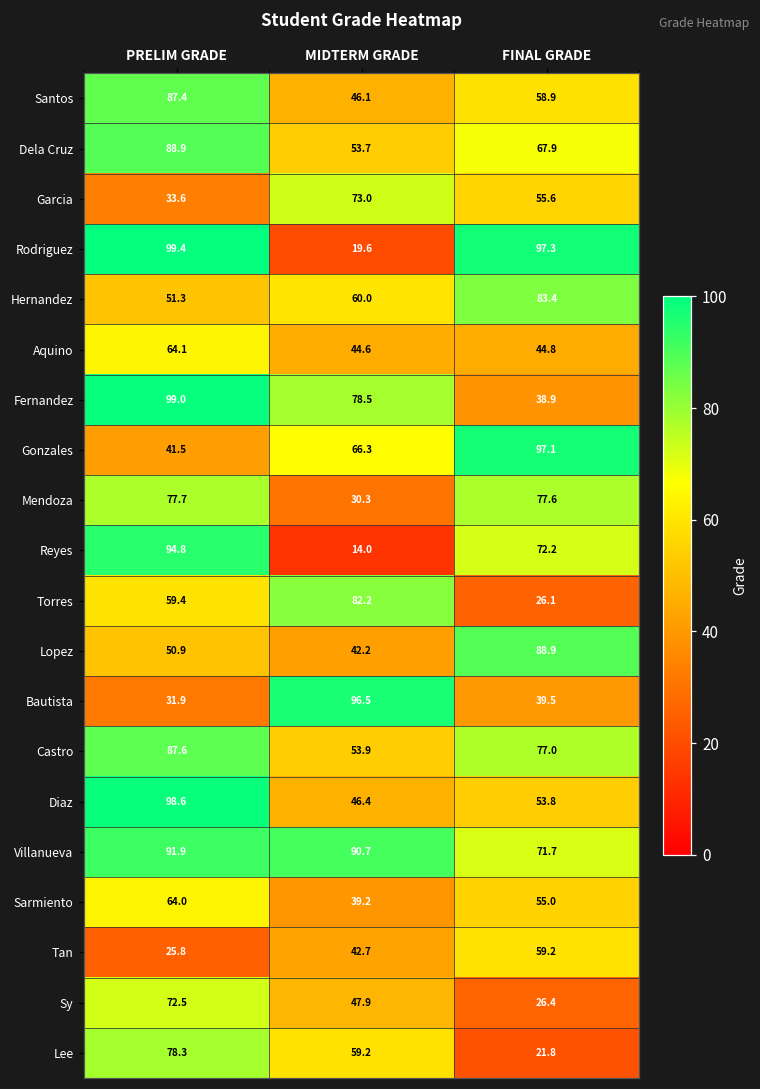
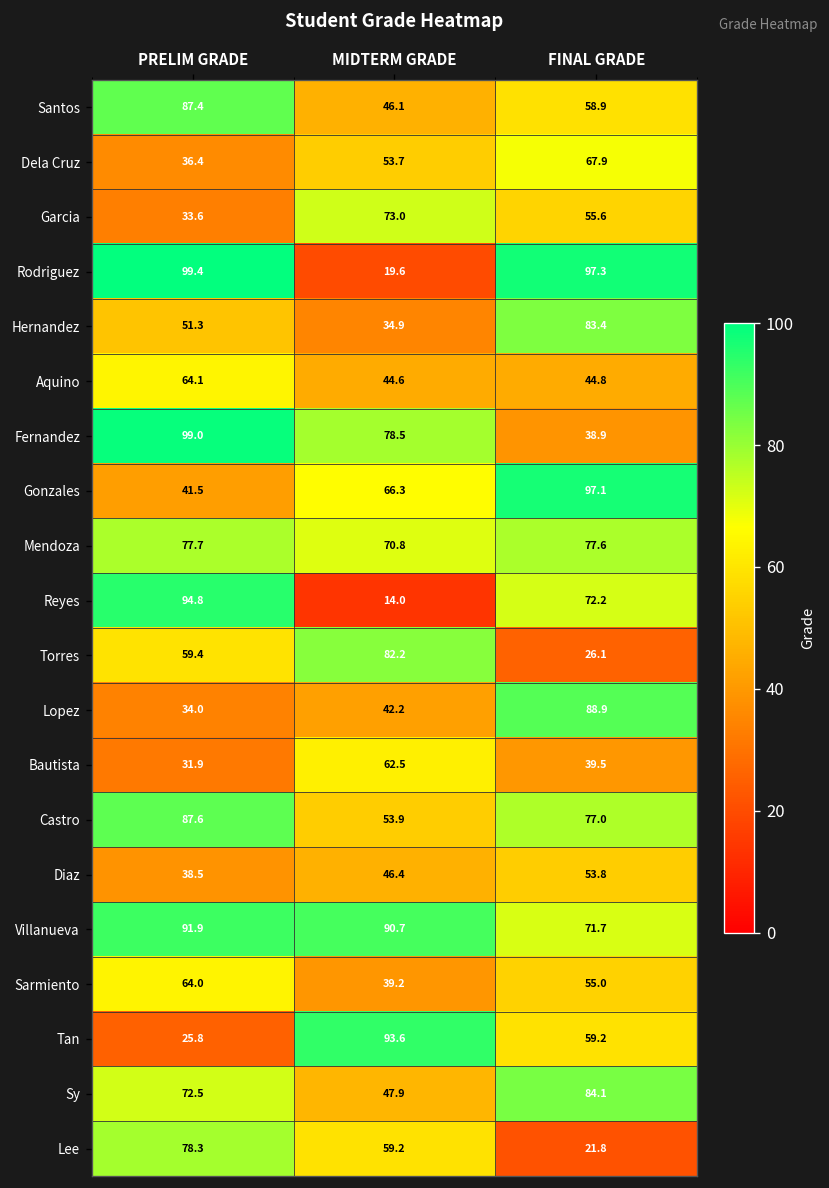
  {
    "Santos": {
      "PRELIM GRADE": 87.4,
      "MIDTERM GRADE": 46.1,
      "FINAL GRADE": 58.9
    },
    "Dela Cruz": {
-     "PRELIM GRADE": 88.9,
+     "PRELIM GRADE": 36.4,
      "MIDTERM GRADE": 53.7,
      "FINAL GRADE": 67.9
    },
    "Garcia": {
      "PRELIM GRADE": 33.6,
      "MIDTERM GRADE": 73.0,
      "FINAL GRADE": 55.6
    },
    "Rodriguez": {
      "PRELIM GRADE": 99.4,
      "MIDTERM GRADE": 19.6,
      "FINAL GRADE": 97.3
    },
    "Hernandez": {
      "PRELIM GRADE": 51.3,
-     "MIDTERM GRADE": 60.0,
+     "MIDTERM GRADE": 34.9,
      "FINAL GRADE": 83.4
    },
    "Aquino": {
      "PRELIM GRADE": 64.1,
      "MIDTERM GRADE": 44.6,
      "FINAL GRADE": 44.8
    },
    "Fernandez": {
      "PRELIM GRADE": 99.0,
      "MIDTERM GRADE": 78.5,
      "FINAL GRADE": 38.9
    },
    "Gonzales": {
      "PRELIM GRADE": 41.5,
      "MIDTERM GRADE": 66.3,
      "FINAL GRADE": 97.1
    },
    "Mendoza": {
      "PRELIM GRADE": 77.7,
-     "MIDTERM GRADE": 30.3,
+     "MIDTERM GRADE": 70.8,
      "FINAL GRADE": 77.6
    },
    "Reyes": {
      "PRELIM GRADE": 94.8,
      "MIDTERM GRADE": 14.0,
      "FINAL GRADE": 72.2
    },
    "Torres": {
      "PRELIM GRADE": 59.4,
      "MIDTERM GRADE": 82.2,
      "FINAL GRADE": 26.1
    },
    "Lopez": {
-     "PRELIM GRADE": 50.9,
+     "PRELIM GRADE": 34.0,
      "MIDTERM GRADE": 42.2,
      "FINAL GRADE": 88.9
    },
    "Bautista": {
      "PRELIM GRADE": 31.9,
-     "MIDTERM GRADE": 96.5,
+     "MIDTERM GRADE": 62.5,
      "FINAL GRADE": 39.5
    },
    "Castro": {
      "PRELIM GRADE": 87.6,
      "MIDTERM GRADE": 53.9,
      "FINAL GRADE": 77.0
    },
    "Diaz": {
-     "PRELIM GRADE": 98.6,
+     "PRELIM GRADE": 38.5,
      "MIDTERM GRADE": 46.4,
      "FINAL GRADE": 53.8
    },
    "Villanueva": {
      "PRELIM GRADE": 91.9,
      "MIDTERM GRADE": 90.7,
      "FINAL GRADE": 71.7
    },
    "Sarmiento": {
      "PRELIM GRADE": 64.0,
      "MIDTERM GRADE": 39.2,
      "FINAL GRADE": 55.0
    },
    "Tan": {
      "PRELIM GRADE": 25.8,
-     "MIDTERM GRADE": 42.7,
+     "MIDTERM GRADE": 93.6,
      "FINAL GRADE": 59.2
    },
    "Sy": {
      "PRELIM GRADE": 72.5,
      "MIDTERM GRADE": 47.9,
-     "FINAL GRADE": 26.4
+     "FINAL GRADE": 84.1
    },
    "Lee": {
      "PRELIM GRADE": 78.3,
      "MIDTERM GRADE": 59.2,
      "FINAL GRADE": 21.8
    }
  }
